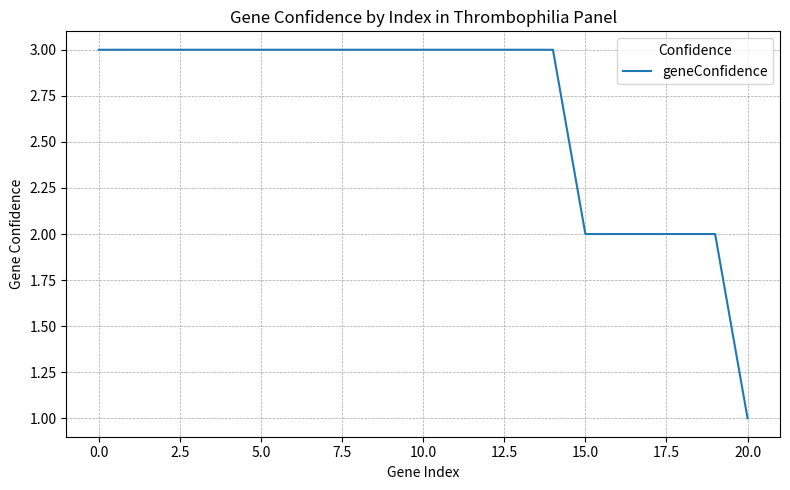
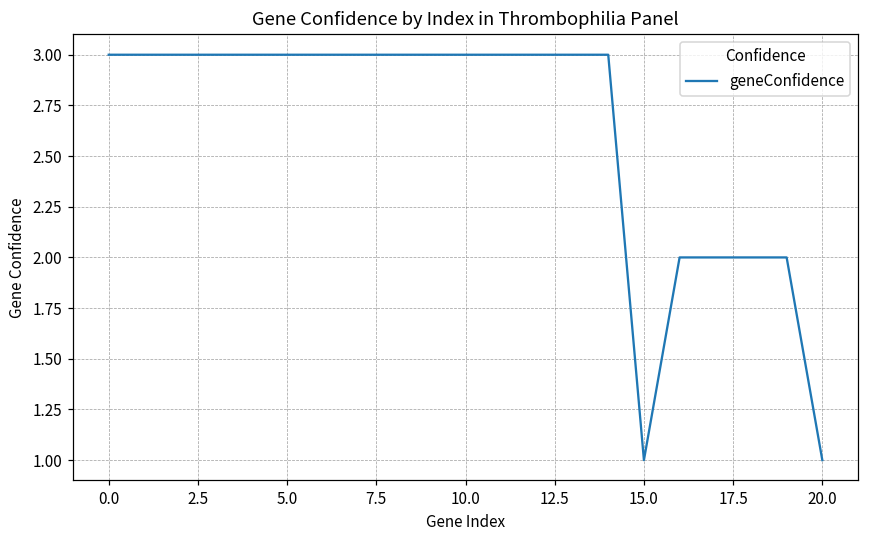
  {
    "0.0": 3,
    "5.0": 3,
    "10.0": 3,
-   "15.0": 2,
+   "15.0": 1,
    "20.0": 1
  }
